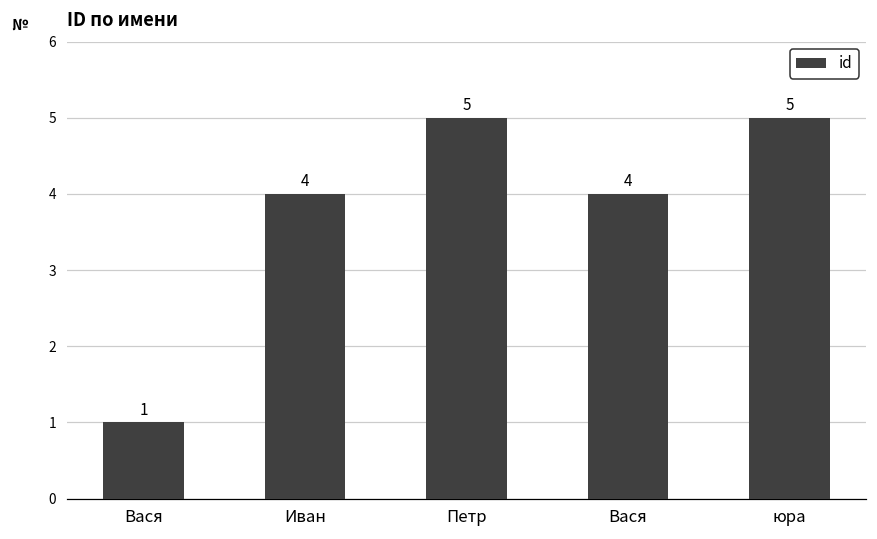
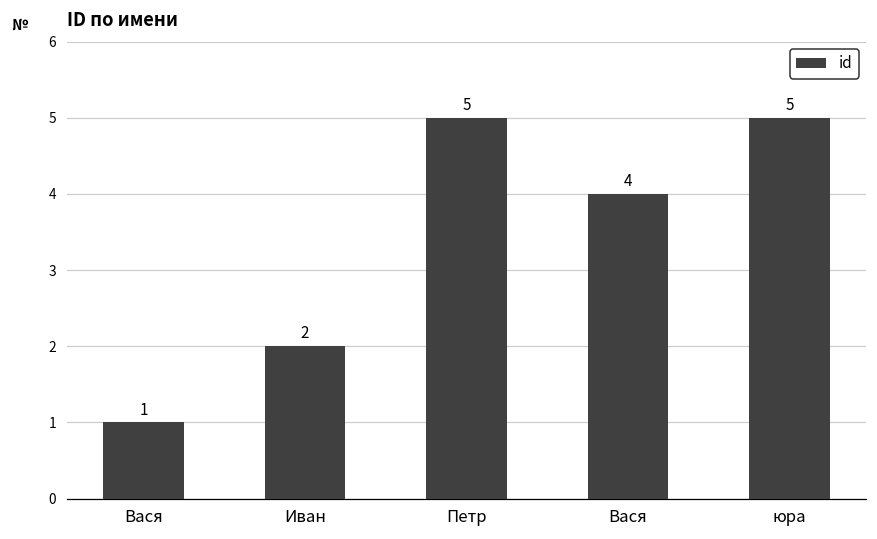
  {
-   "Иван": 4,
+   "Иван": 2,
    "Петр": 5,
    "юра": 5
  }
